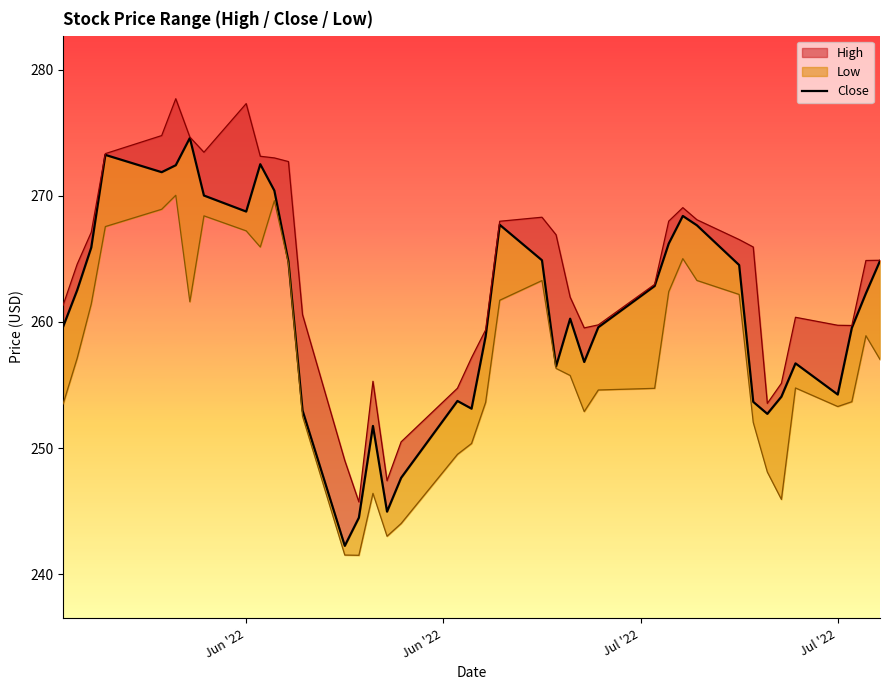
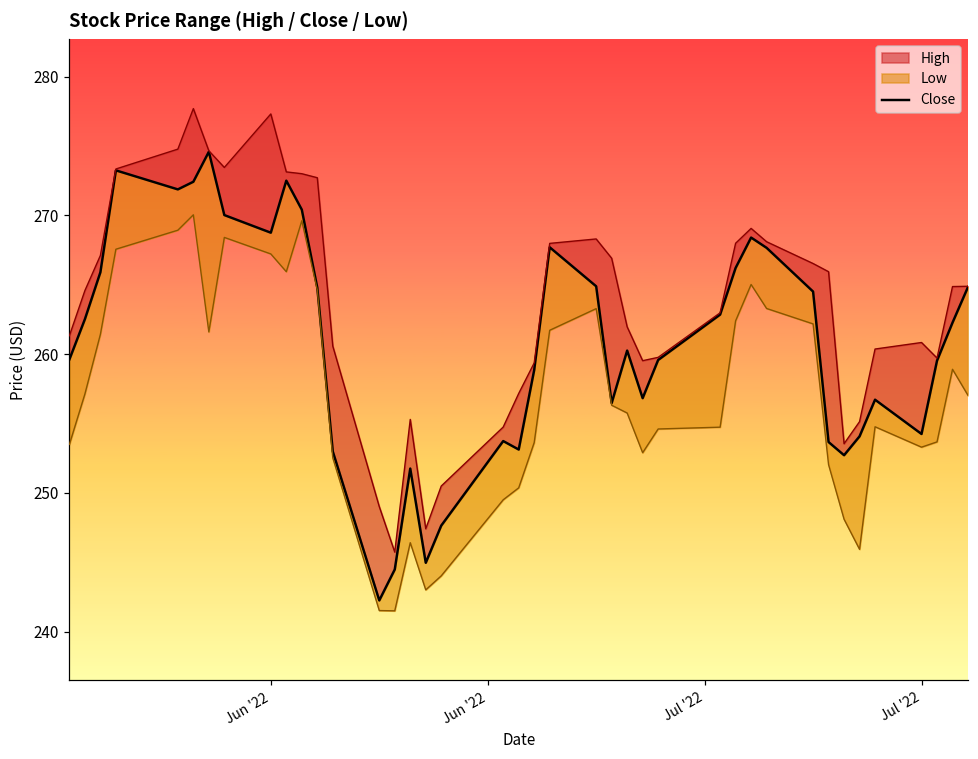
  {
    "Low": {
      "Jun '22": 268.8,
      "Jul '22": 254.3
    },
    "High": {
      "Jun '22": 277.3,
-     "Jul '22": 259.7
+     "Jul '22": 260.8
    }
  }
